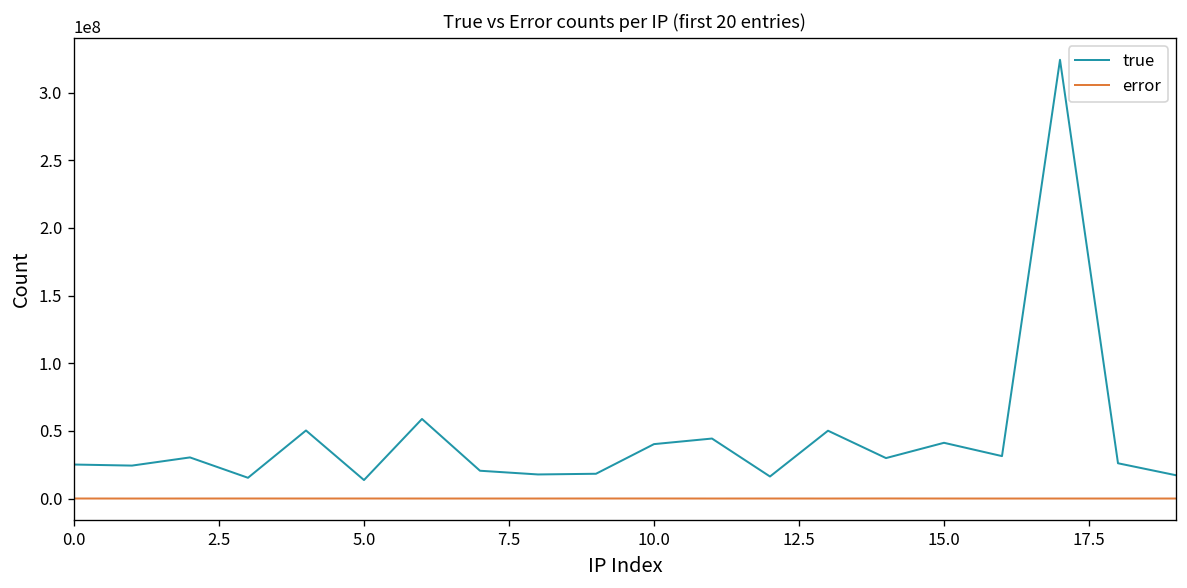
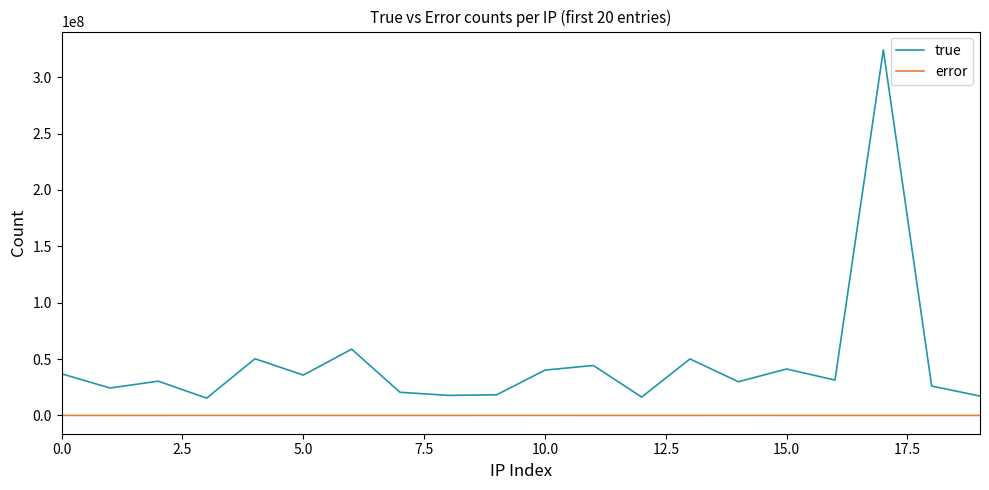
  {
    "true": {
-     "0.0": 25000000,
-     "5.0": 14000000,
+     "0.0": 37000000,
+     "5.0": 36000000,
      "10.0": 40000000,
      "15.0": 41000000
    },
    "error": {
      "0.0": 0,
      "5.0": 0,
      "10.0": 0,
      "15.0": 0
    }
  }
